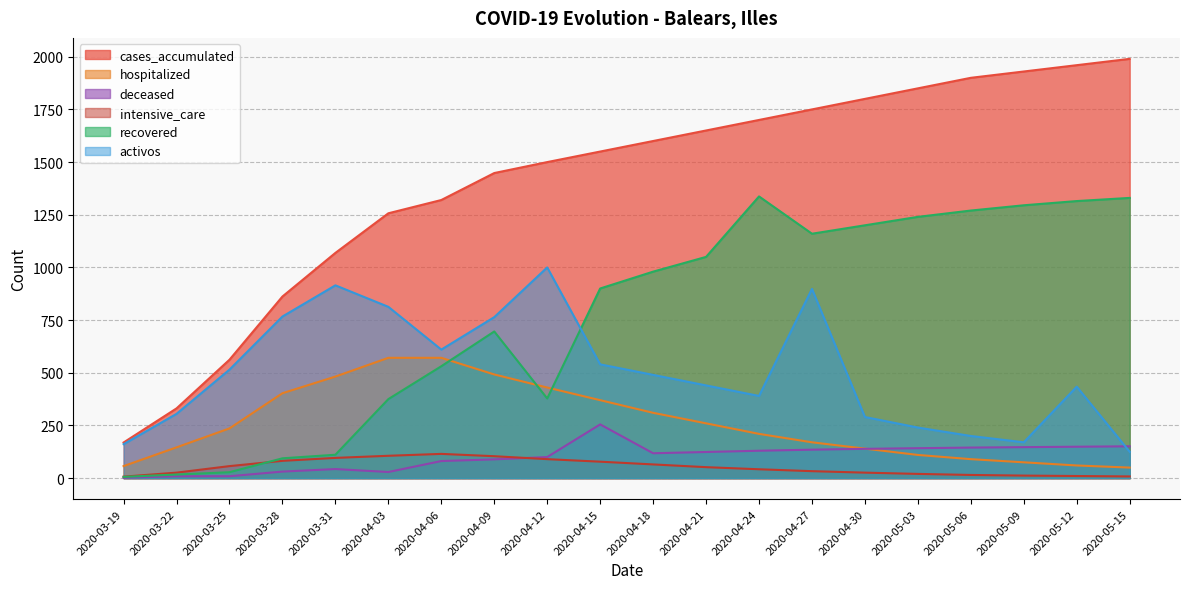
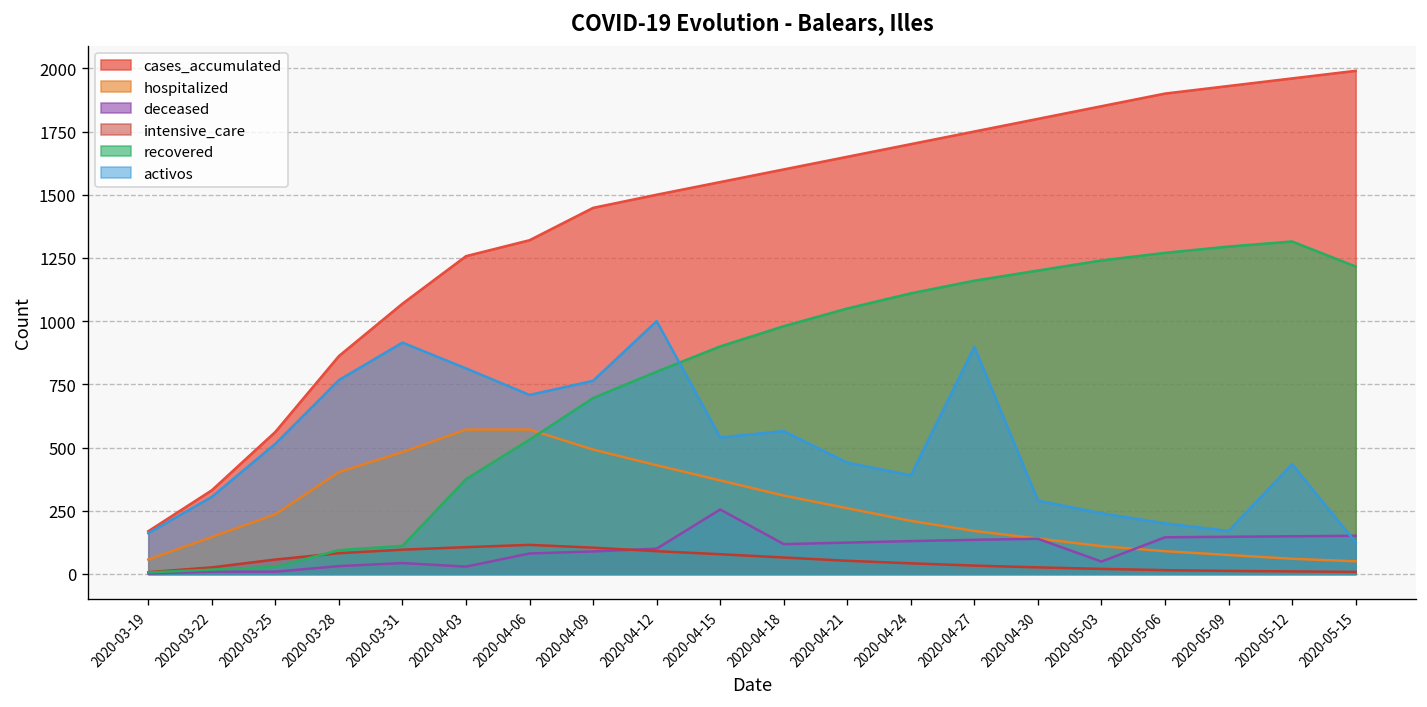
  {
    "deceased": {
      "2020-03-25": 10,
      "2020-03-28": 30,
      "2020-03-31": 40,
      "2020-04-03": 30,
      "2020-04-06": 80,
      "2020-04-09": 90,
      "2020-04-15": 260,
      "2020-04-18": 120,
      "2020-04-21": 120,
      "2020-04-24": 130,
      "2020-04-27": 140,
-     "2020-05-03": 140,
+     "2020-05-03": 50,
      "2020-05-06": 150,
      "2020-05-09": 150,
      "2020-05-12": 150,
      "2020-05-15": 150
    },
    "recovered": {
      "2020-03-25": 30,
      "2020-03-31": 110,
      "2020-04-03": 380,
      "2020-04-06": 530,
      "2020-04-09": 700,
-     "2020-04-12": 380,
+     "2020-04-12": 800,
      "2020-04-15": 900,
      "2020-04-18": 980,
      "2020-04-21": 1050,
-     "2020-04-24": 1340,
+     "2020-04-24": 1110,
      "2020-04-27": 1160,
      "2020-04-30": 1200,
      "2020-05-03": 1240,
      "2020-05-06": 1270,
      "2020-05-09": 1300,
      "2020-05-12": 1320,
-     "2020-05-15": 1330
+     "2020-05-15": 1220
    },
    "activos": {
      "2020-03-22": 310,
      "2020-03-25": 520,
      "2020-03-28": 770,
      "2020-03-31": 920,
      "2020-04-03": 810,
-     "2020-04-06": 610,
+     "2020-04-06": 710,
      "2020-04-09": 760,
      "2020-04-12": 1000,
      "2020-04-15": 540,
-     "2020-04-18": 490,
+     "2020-04-18": 570,
      "2020-04-21": 440,
      "2020-04-24": 390,
      "2020-04-27": 900,
      "2020-04-30": 290,
      "2020-05-03": 240,
      "2020-05-06": 200,
      "2020-05-09": 170,
      "2020-05-12": 430,
      "2020-05-15": 130
    }
  }
